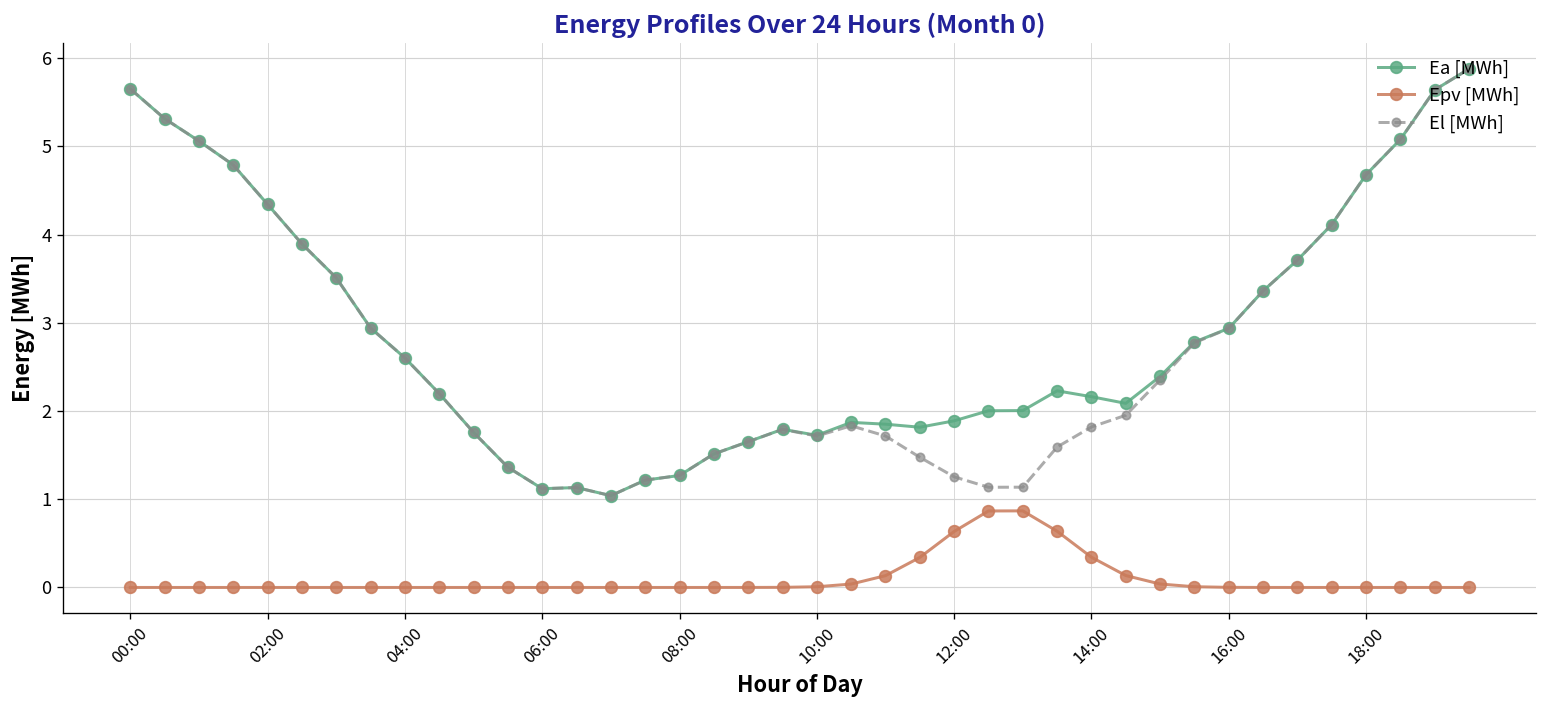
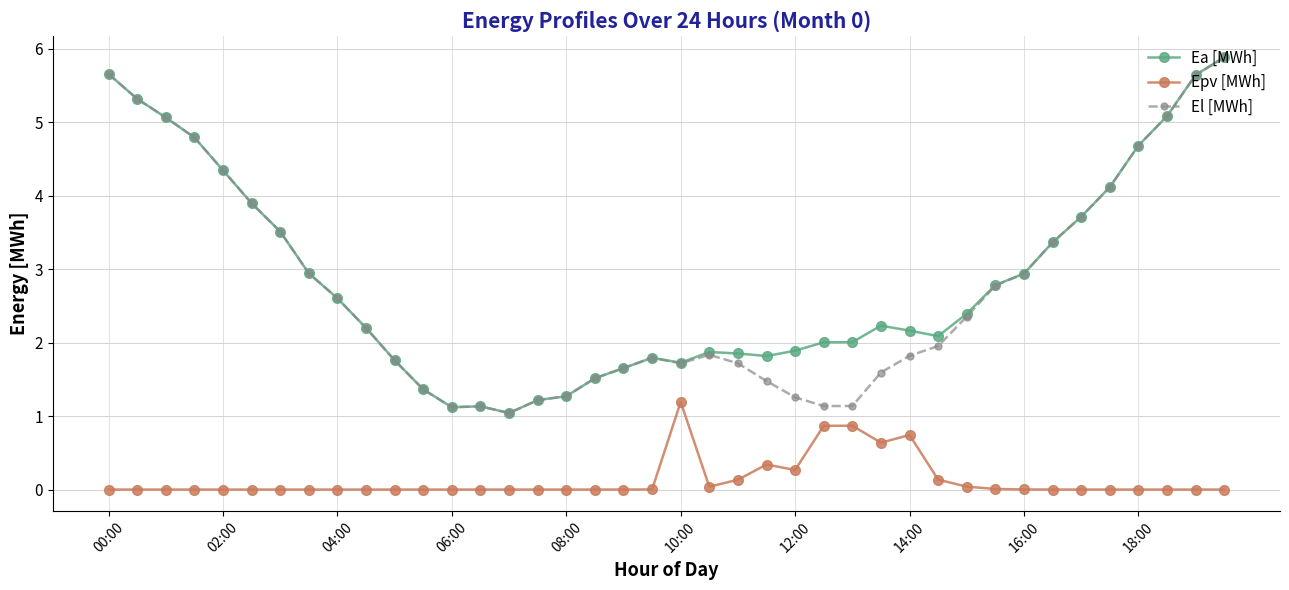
  {
    "Epv [MWh]": {
      "00:00": 0.0,
      "02:00": 0.0,
      "04:00": 0.0,
      "06:00": 0.0,
      "08:00": 0.0,
-     "10:00": 0.0,
-     "12:00": 0.6,
-     "14:00": 0.3,
+     "10:00": 1.2,
+     "12:00": 0.3,
+     "14:00": 0.7,
      "16:00": 0.0,
      "18:00": 0.0
    }
  }
